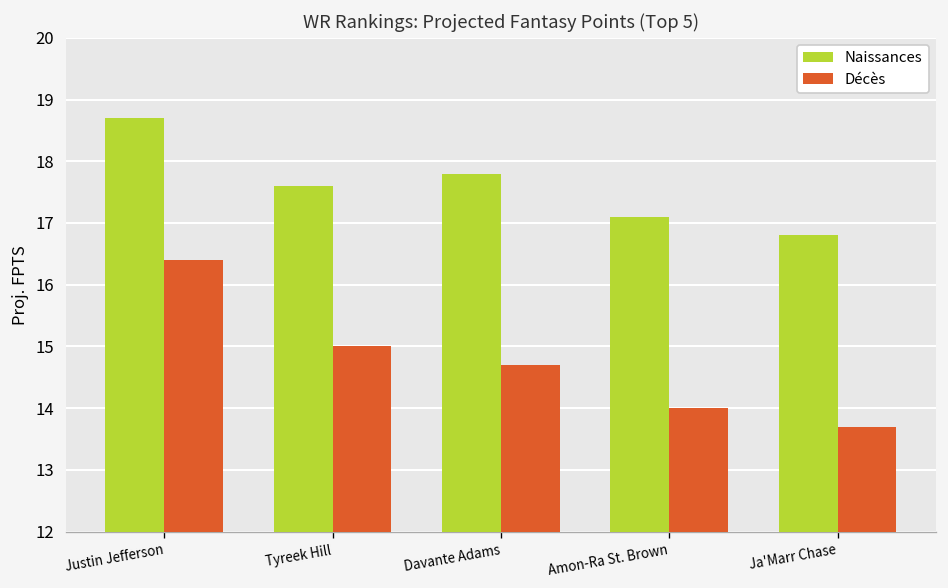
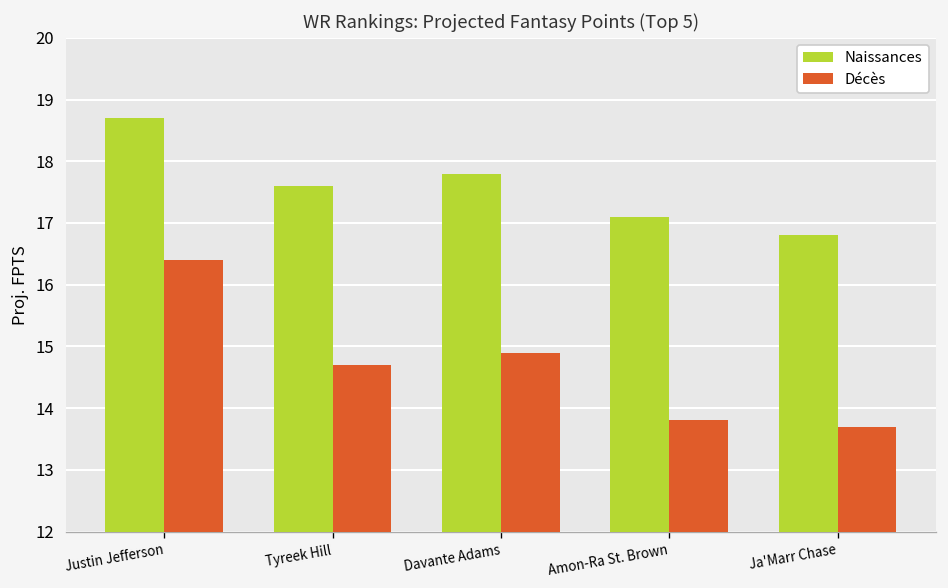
  {
    "Naissances": {
      "Justin Jefferson": 18.7,
      "Tyreek Hill": 17.6,
      "Davante Adams": 17.8,
      "Amon-Ra St. Brown": 17.1,
      "Ja'Marr Chase": 16.8
    },
    "Décès": {
      "Justin Jefferson": 16.4,
-     "Tyreek Hill": 15.0,
-     "Davante Adams": 14.7,
-     "Amon-Ra St. Brown": 14.0,
+     "Tyreek Hill": 14.7,
+     "Davante Adams": 14.9,
+     "Amon-Ra St. Brown": 13.8,
      "Ja'Marr Chase": 13.7
    }
  }
